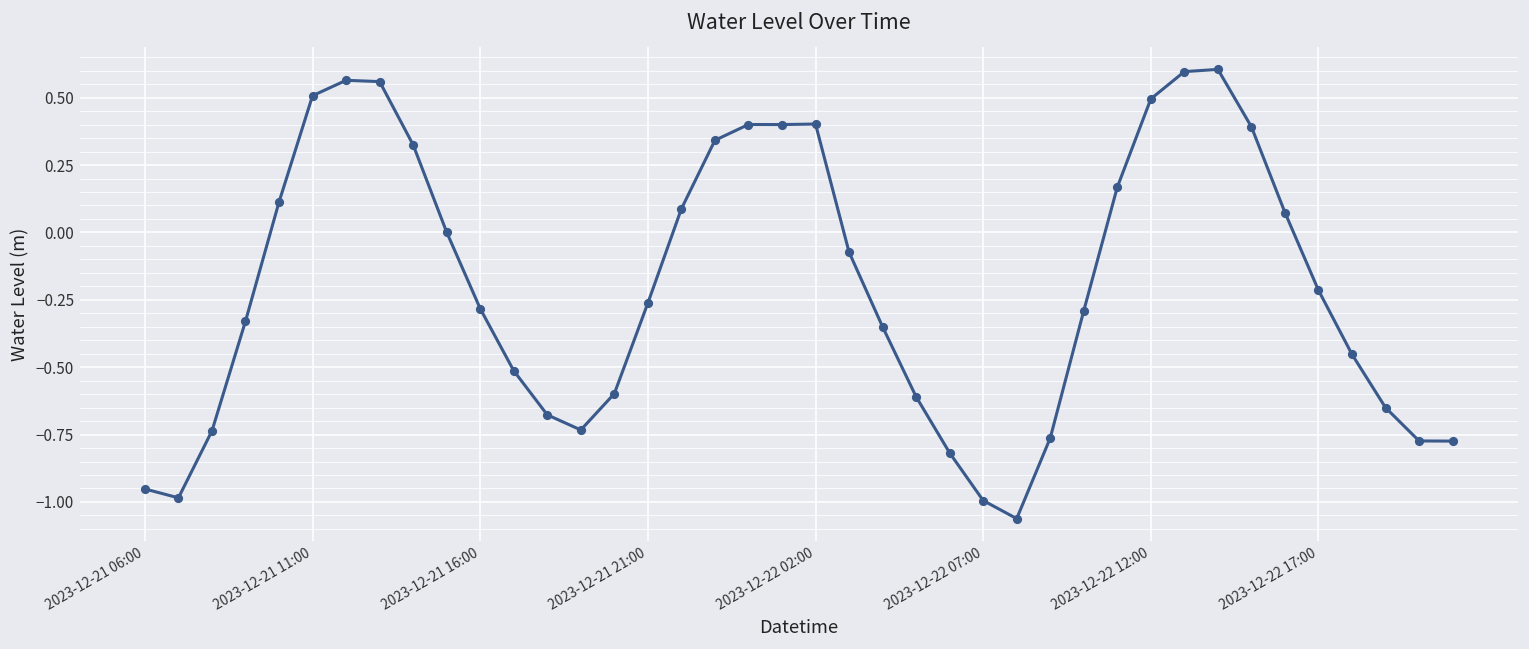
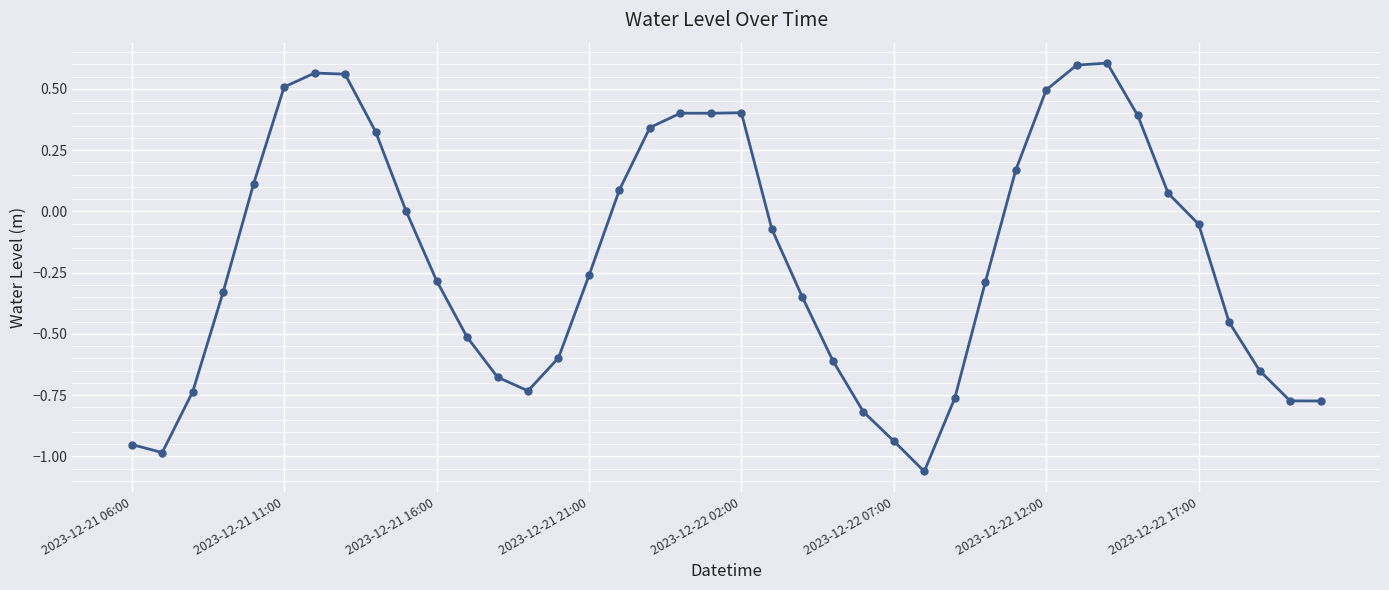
  {
    "2023-12-21 06:00": -0.95,
    "2023-12-21 11:00": 0.51,
    "2023-12-21 16:00": -0.28,
    "2023-12-21 21:00": -0.26,
    "2023-12-22 02:00": 0.40,
-   "2023-12-22 07:00": -0.99,
+   "2023-12-22 07:00": -0.94,
    "2023-12-22 12:00": 0.50,
-   "2023-12-22 17:00": -0.21
+   "2023-12-22 17:00": -0.05
  }
